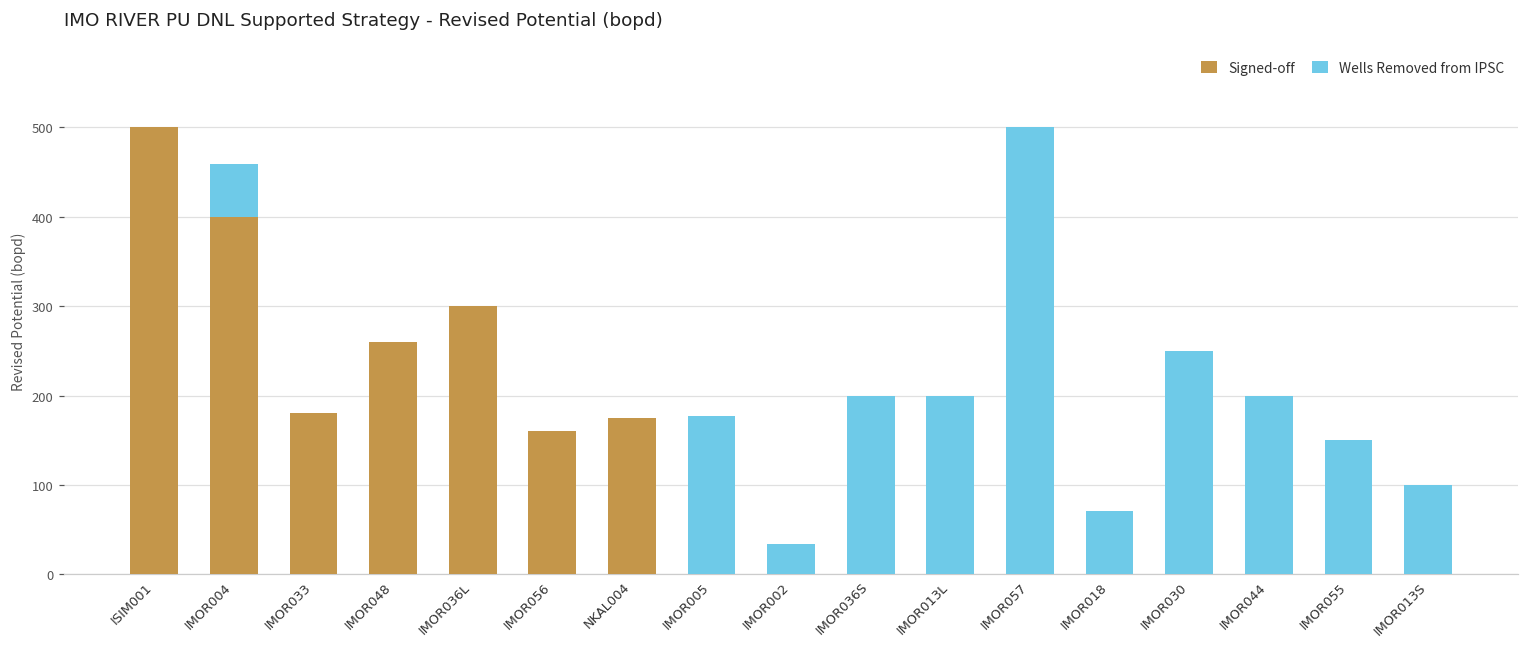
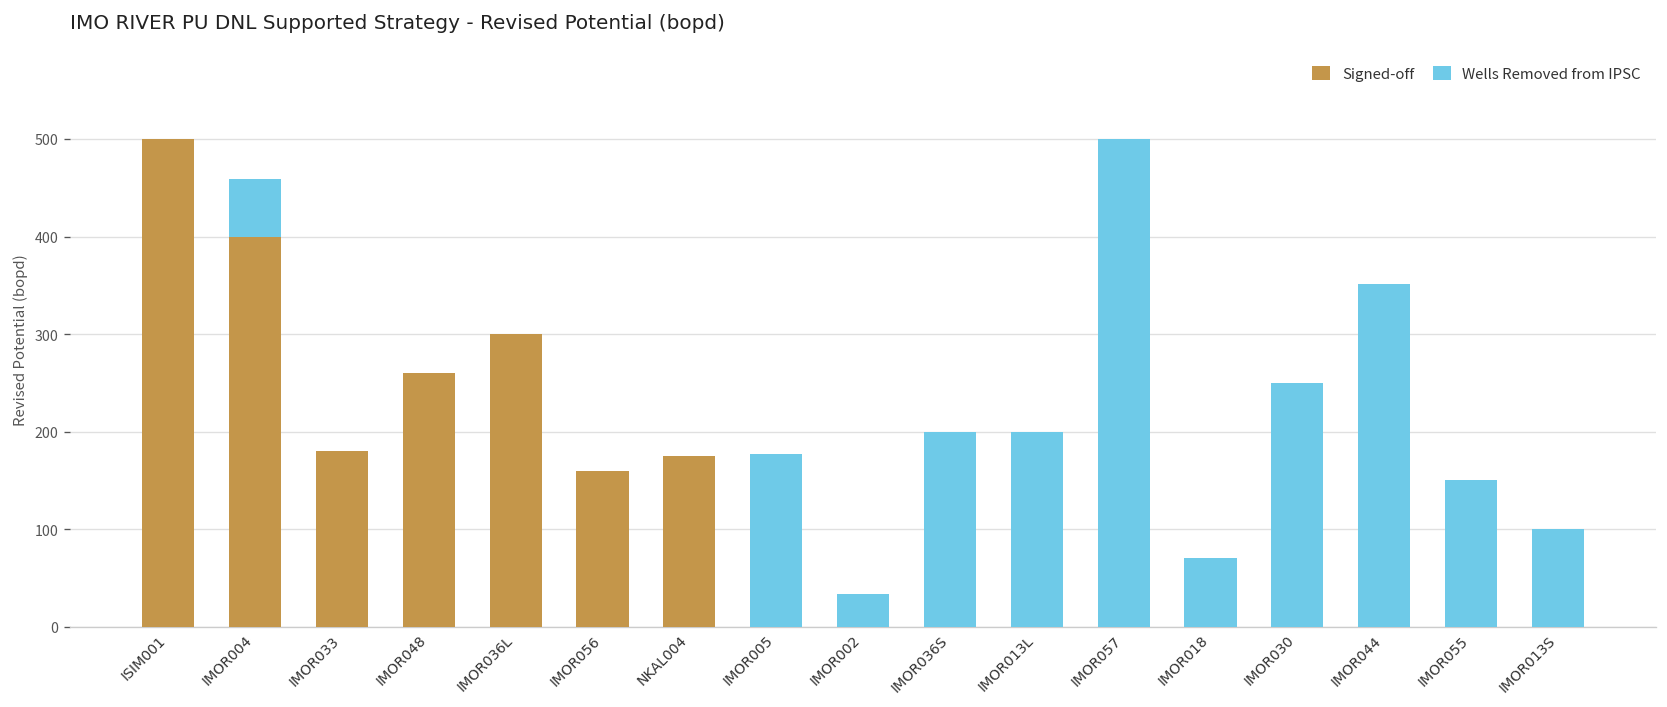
  {
    "Signed-off": {
      "ISIM001": 500,
      "IMOR004": 400,
      "IMOR033": 180,
      "IMOR048": 260,
      "IMOR036L": 300,
      "IMOR056": 160,
      "NKAL004": 180,
      "IMOR005": 0,
      "IMOR002": 0,
      "IMOR036S": 0,
      "IMOR013L": 0,
      "IMOR057": 0,
      "IMOR018": 0,
      "IMOR030": 0,
      "IMOR044": 0,
      "IMOR055": 0,
      "IMOR013S": 0
    },
    "Wells Removed from IPSC": {
      "ISIM001": 0,
      "IMOR004": 60,
      "IMOR033": 0,
      "IMOR048": 0,
      "IMOR036L": 0,
      "IMOR056": 0,
      "NKAL004": 0,
      "IMOR005": 180,
      "IMOR002": 30,
      "IMOR036S": 200,
      "IMOR013L": 200,
      "IMOR057": 500,
      "IMOR018": 70,
      "IMOR030": 250,
-     "IMOR044": 200,
+     "IMOR044": 350,
      "IMOR055": 150,
      "IMOR013S": 100
    }
  }
